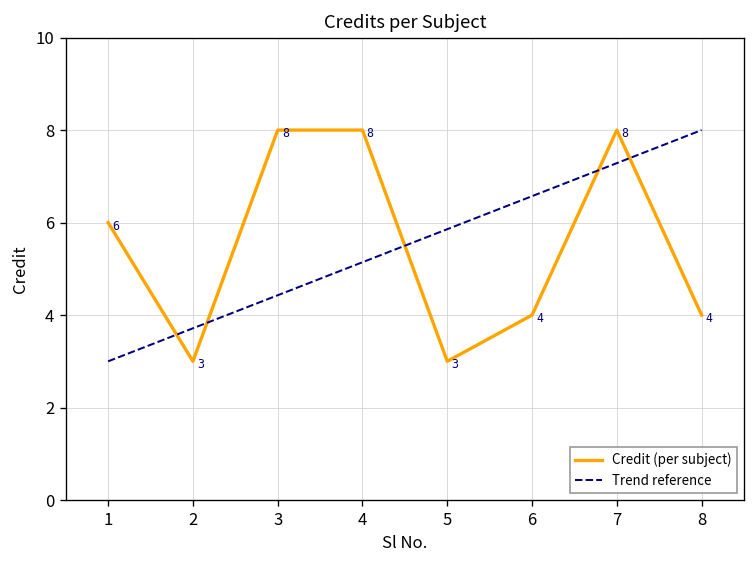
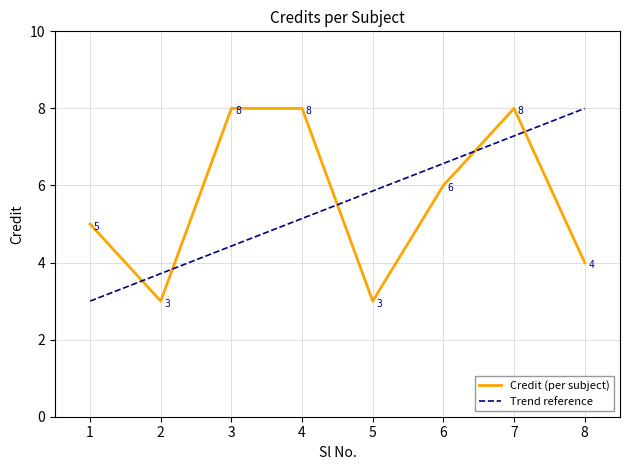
  {
    "Credit (per subject)": {
-     "1": 6,
+     "1": 5,
      "2": 3,
      "3": 8,
      "4": 8,
      "5": 3,
-     "6": 4,
+     "6": 6,
      "7": 8,
      "8": 4
    },
    "Trend reference": {
      "1": 3.0,
      "8": 8.0
    }
  }
